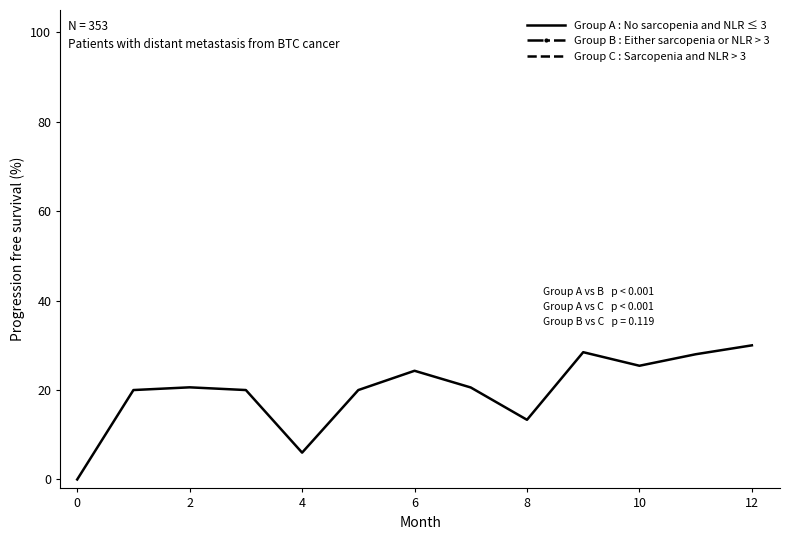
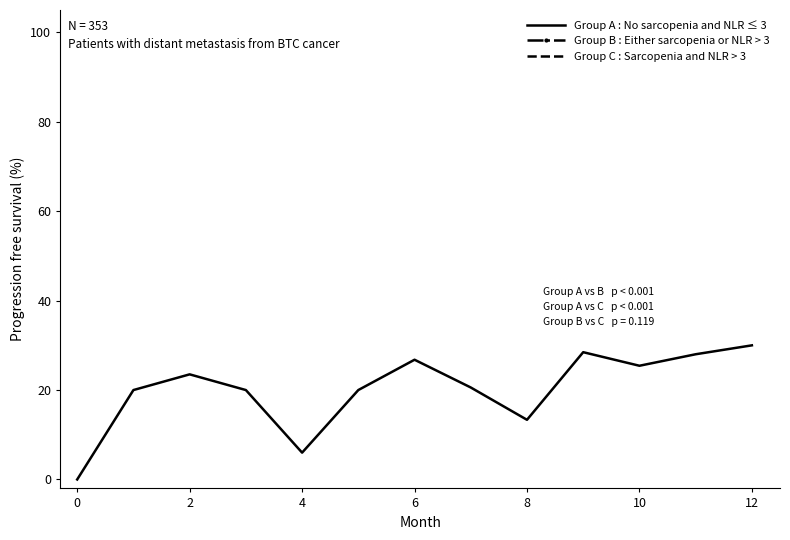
  {
    "0": 0,
-   "2": 21,
+   "2": 24,
    "4": 6,
-   "6": 24,
+   "6": 27,
    "8": 13,
    "10": 25,
    "12": 30
  }
